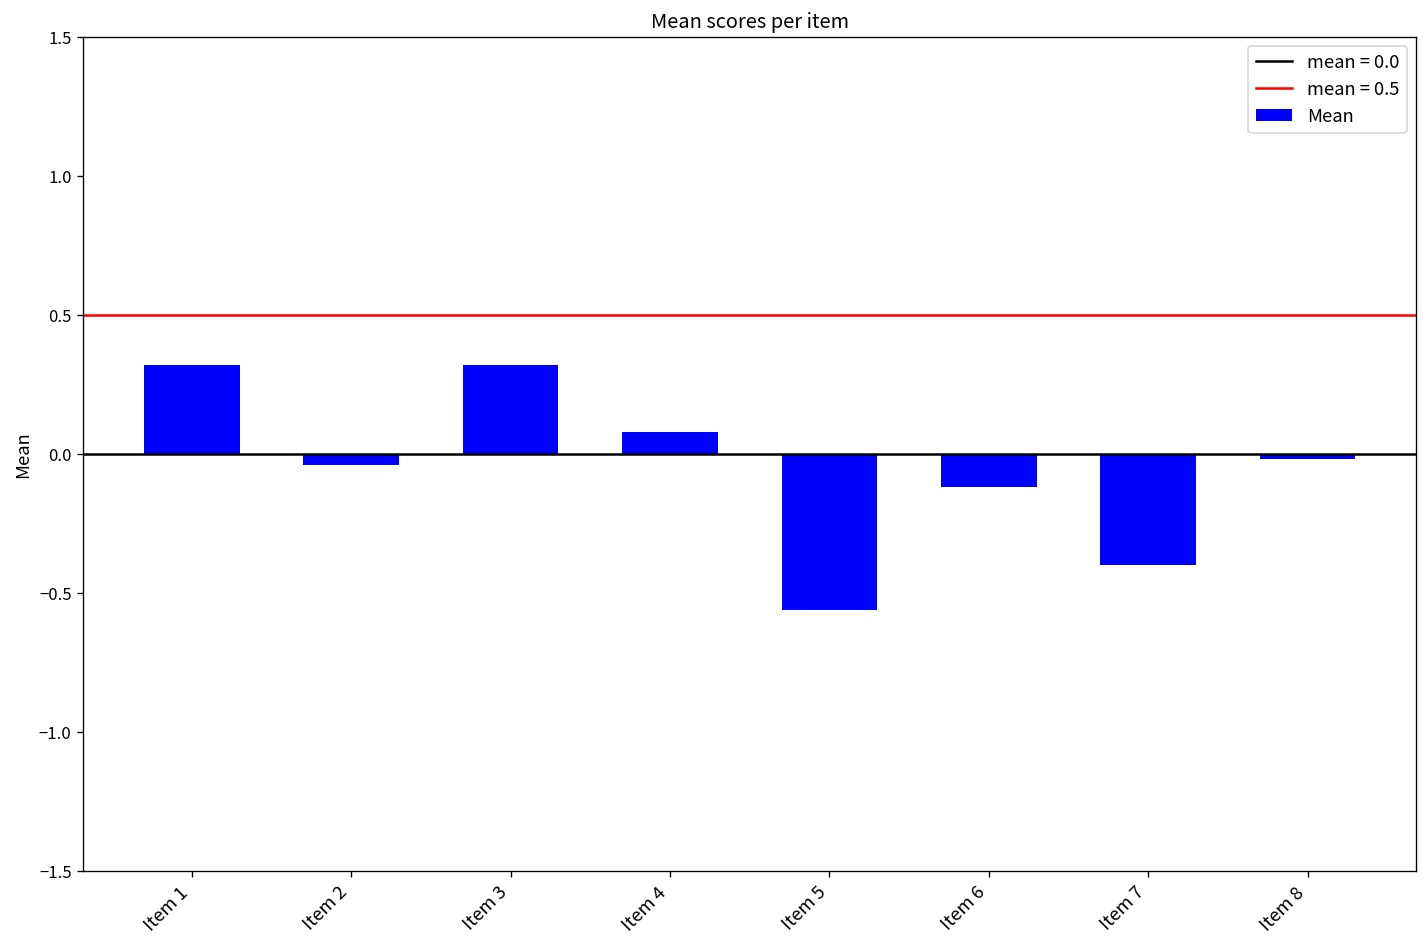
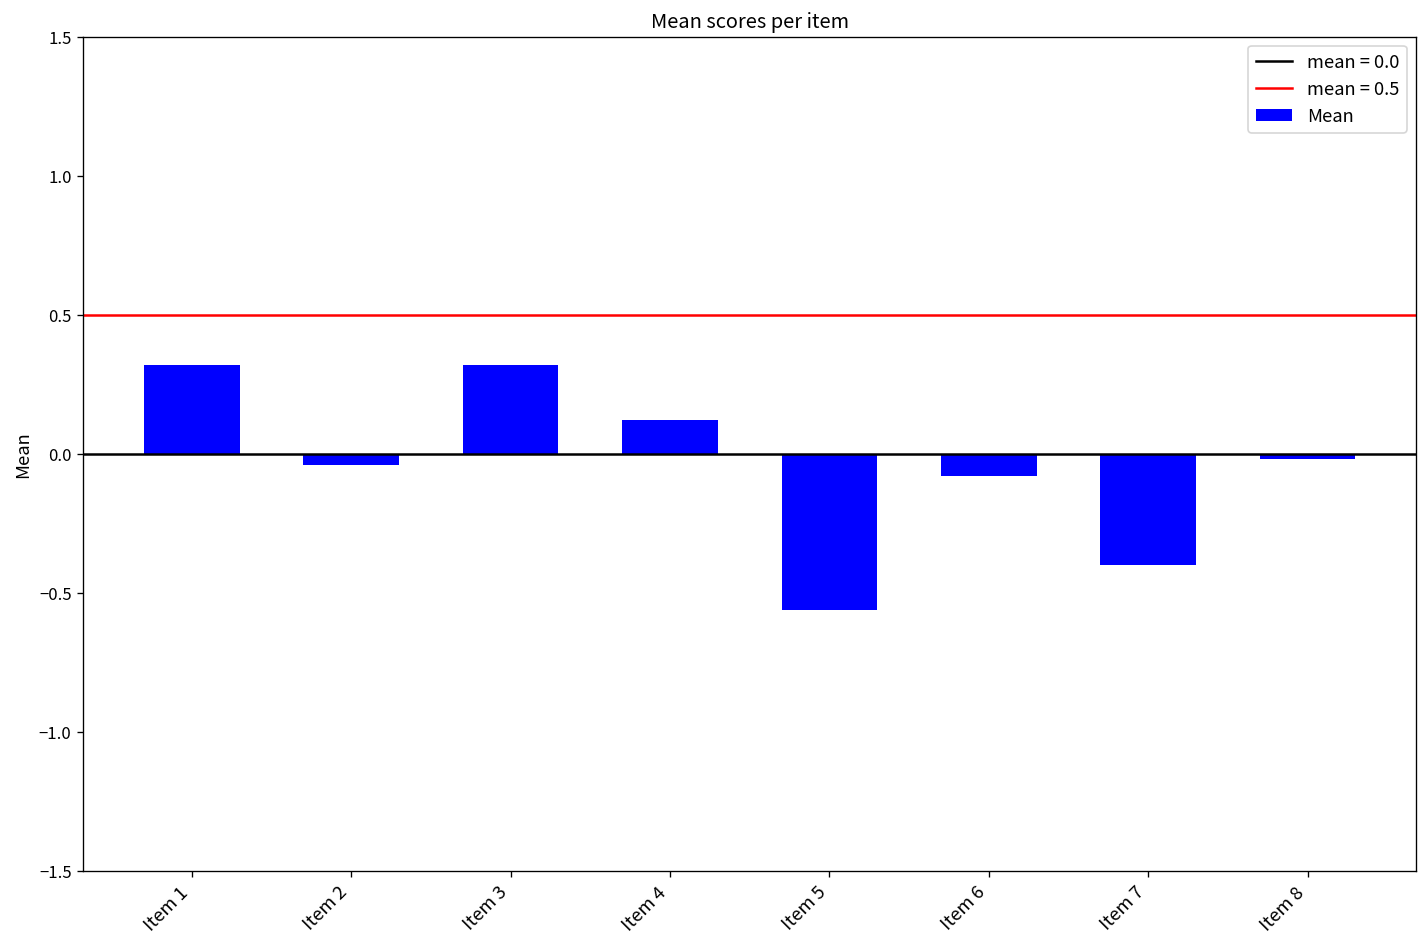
  {
    "Item 1": 0.32,
    "Item 2": -0.04,
    "Item 3": 0.32,
-   "Item 4": 0.08,
+   "Item 4": 0.12,
    "Item 5": -0.56,
-   "Item 6": -0.12,
+   "Item 6": -0.08,
    "Item 7": -0.40,
    "Item 8": -0.02
  }
